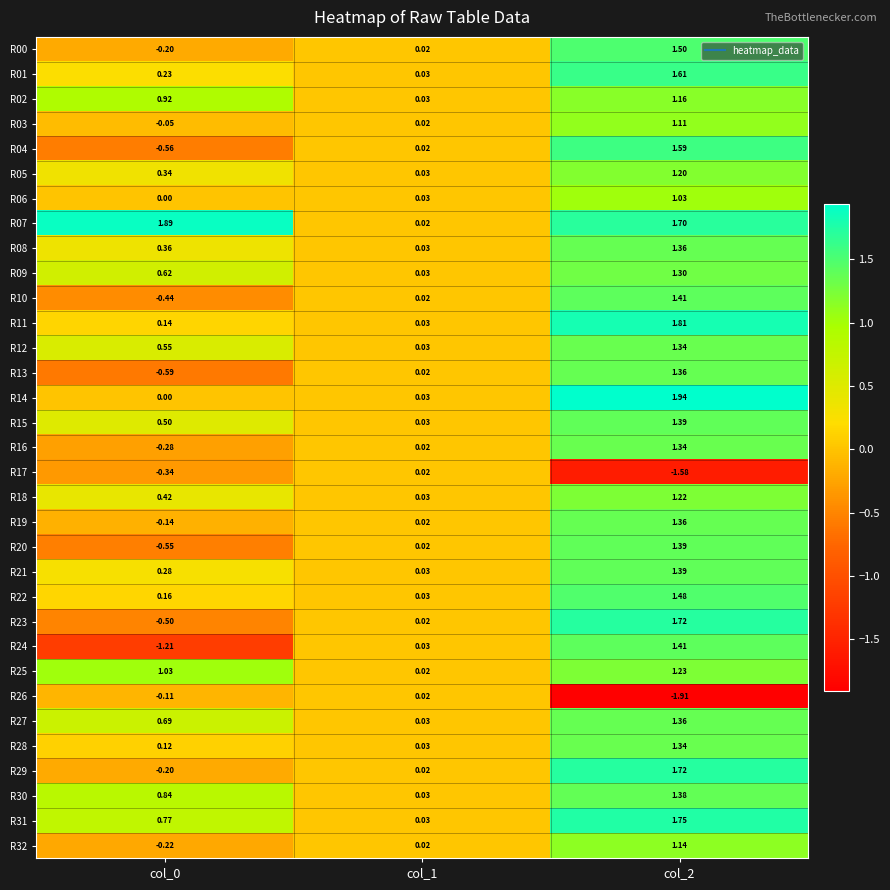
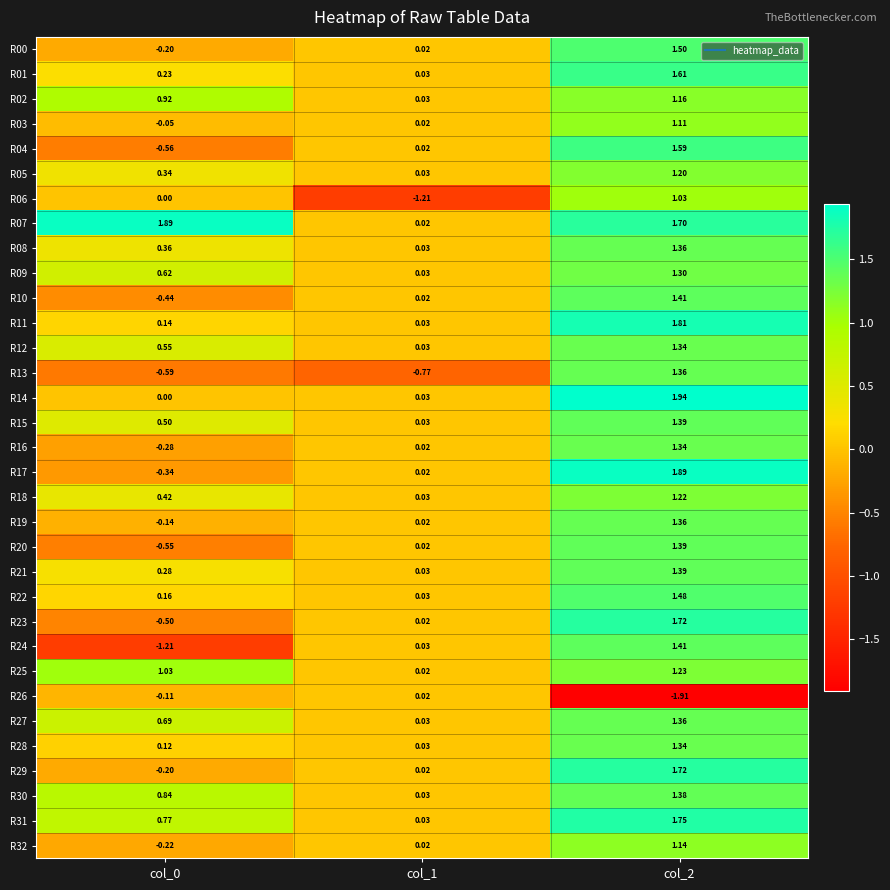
  {
    "R00": {
      "col_0": -0.20,
      "col_1": 0.02,
      "col_2": 1.50
    },
    "R01": {
      "col_0": 0.23,
      "col_1": 0.03,
      "col_2": 1.61
    },
    "R02": {
      "col_0": 0.92,
      "col_1": 0.03,
      "col_2": 1.16
    },
    "R03": {
      "col_0": -0.05,
      "col_1": 0.02,
      "col_2": 1.11
    },
    "R04": {
      "col_0": -0.56,
      "col_1": 0.02,
      "col_2": 1.59
    },
    "R05": {
      "col_0": 0.34,
      "col_1": 0.03,
      "col_2": 1.20
    },
    "R06": {
      "col_0": 0.00,
-     "col_1": 0.03,
+     "col_1": -1.21,
      "col_2": 1.03
    },
    "R07": {
      "col_0": 1.89,
      "col_1": 0.02,
      "col_2": 1.70
    },
    "R08": {
      "col_0": 0.36,
      "col_1": 0.03,
      "col_2": 1.36
    },
    "R09": {
      "col_0": 0.62,
      "col_1": 0.03,
      "col_2": 1.30
    },
    "R10": {
      "col_0": -0.44,
      "col_1": 0.02,
      "col_2": 1.41
    },
    "R11": {
      "col_0": 0.14,
      "col_1": 0.03,
      "col_2": 1.81
    },
    "R12": {
      "col_0": 0.55,
      "col_1": 0.03,
      "col_2": 1.34
    },
    "R13": {
      "col_0": -0.59,
-     "col_1": 0.02,
+     "col_1": -0.77,
      "col_2": 1.36
    },
    "R14": {
      "col_0": 0.00,
      "col_1": 0.03,
      "col_2": 1.94
    },
    "R15": {
      "col_0": 0.50,
      "col_1": 0.03,
      "col_2": 1.39
    },
    "R16": {
      "col_0": -0.28,
      "col_1": 0.02,
      "col_2": 1.34
    },
    "R17": {
      "col_0": -0.34,
      "col_1": 0.02,
-     "col_2": -1.58
+     "col_2": 1.89
    },
    "R18": {
      "col_0": 0.42,
      "col_1": 0.03,
      "col_2": 1.22
    },
    "R19": {
      "col_0": -0.14,
      "col_1": 0.02,
      "col_2": 1.36
    },
    "R20": {
      "col_0": -0.55,
      "col_1": 0.02,
      "col_2": 1.39
    },
    "R21": {
      "col_0": 0.28,
      "col_1": 0.03,
      "col_2": 1.39
    },
    "R22": {
      "col_0": 0.16,
      "col_1": 0.03,
      "col_2": 1.48
    },
    "R23": {
      "col_0": -0.50,
      "col_1": 0.02,
      "col_2": 1.72
    },
    "R24": {
      "col_0": -1.21,
      "col_1": 0.03,
      "col_2": 1.41
    },
    "R25": {
      "col_0": 1.03,
      "col_1": 0.02,
      "col_2": 1.23
    },
    "R26": {
      "col_0": -0.11,
      "col_1": 0.02,
      "col_2": -1.91
    },
    "R27": {
      "col_0": 0.69,
      "col_1": 0.03,
      "col_2": 1.36
    },
    "R28": {
      "col_0": 0.12,
      "col_1": 0.03,
      "col_2": 1.34
    },
    "R29": {
      "col_0": -0.20,
      "col_1": 0.02,
      "col_2": 1.72
    },
    "R30": {
      "col_0": 0.84,
      "col_1": 0.03,
      "col_2": 1.38
    },
    "R31": {
      "col_0": 0.77,
      "col_1": 0.03,
      "col_2": 1.75
    },
    "R32": {
      "col_0": -0.22,
      "col_1": 0.02,
      "col_2": 1.14
    }
  }
